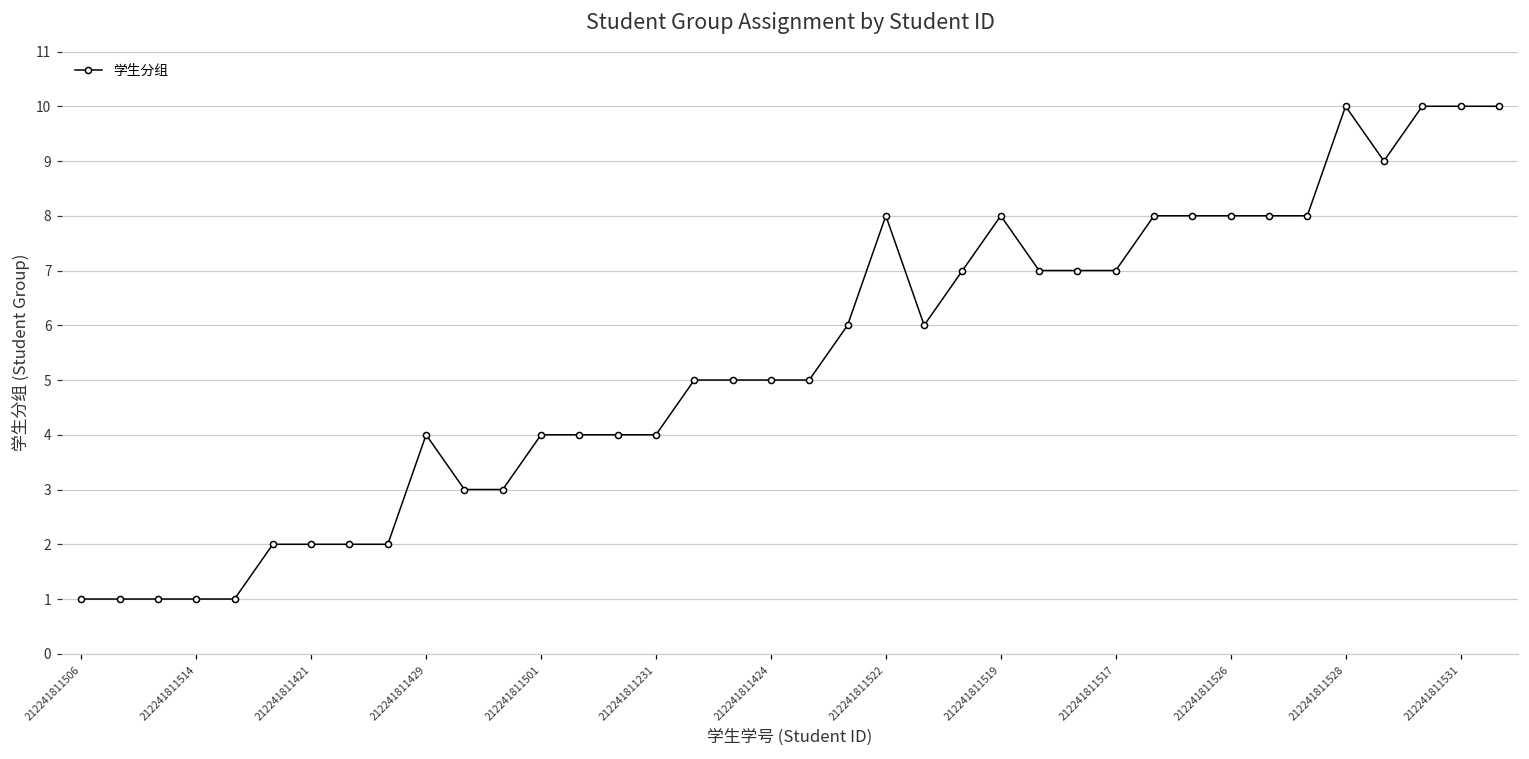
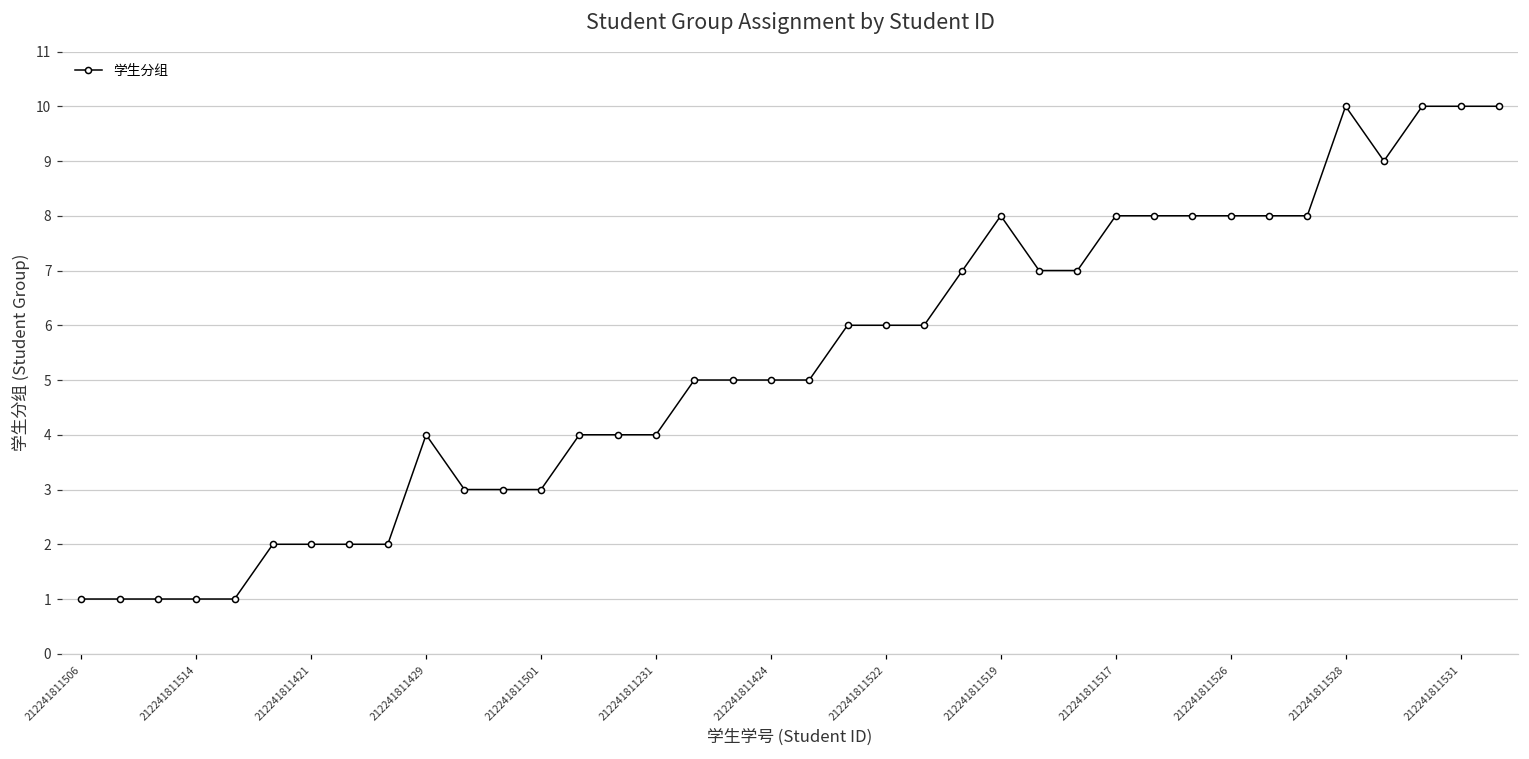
  {
    "212241811506": 1,
    "212241811514": 1,
    "212241811421": 2,
    "212241811429": 4,
-   "212241811501": 4,
+   "212241811501": 3,
    "212241811424": 5,
-   "212241811522": 8,
+   "212241811522": 6,
    "212241811519": 8,
-   "212241811517": 7,
+   "212241811517": 8,
    "212241811526": 8,
    "212241811528": 10,
    "212241811531": 10
  }
